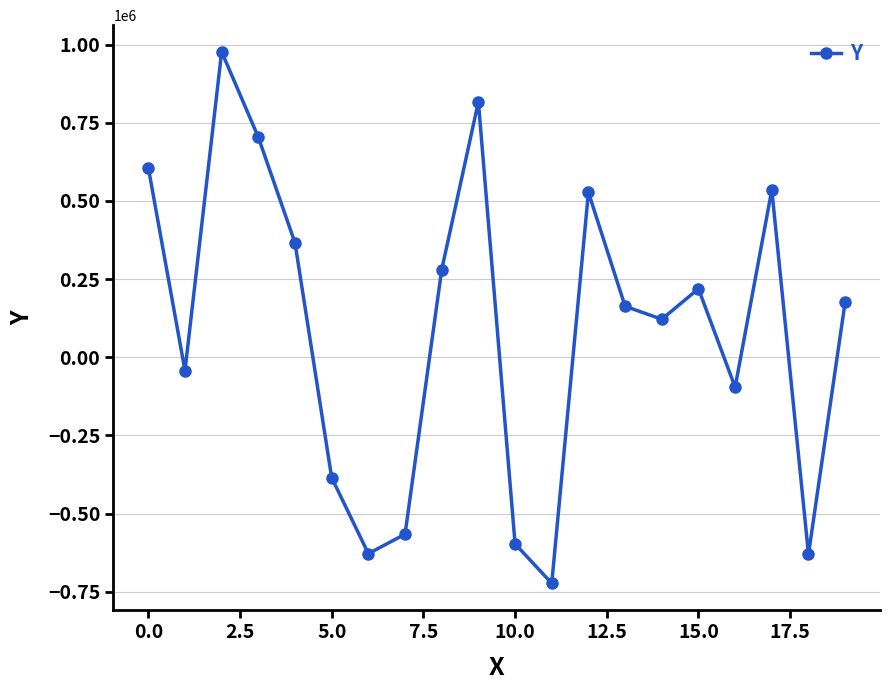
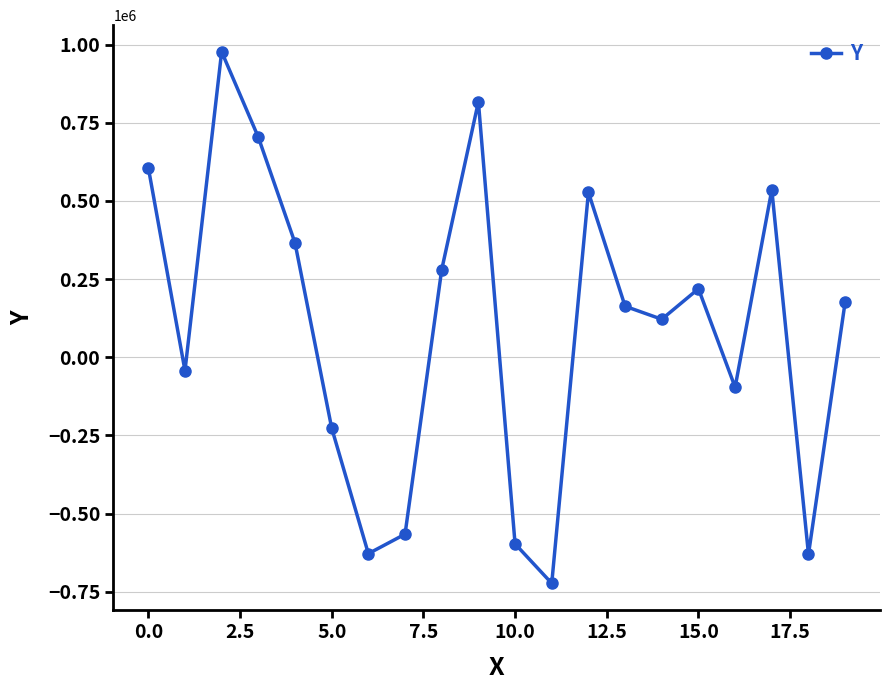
  {
    "0.0": 610000,
-   "5.0": -390000,
+   "5.0": -230000,
    "10.0": -600000,
    "15.0": 220000
  }
